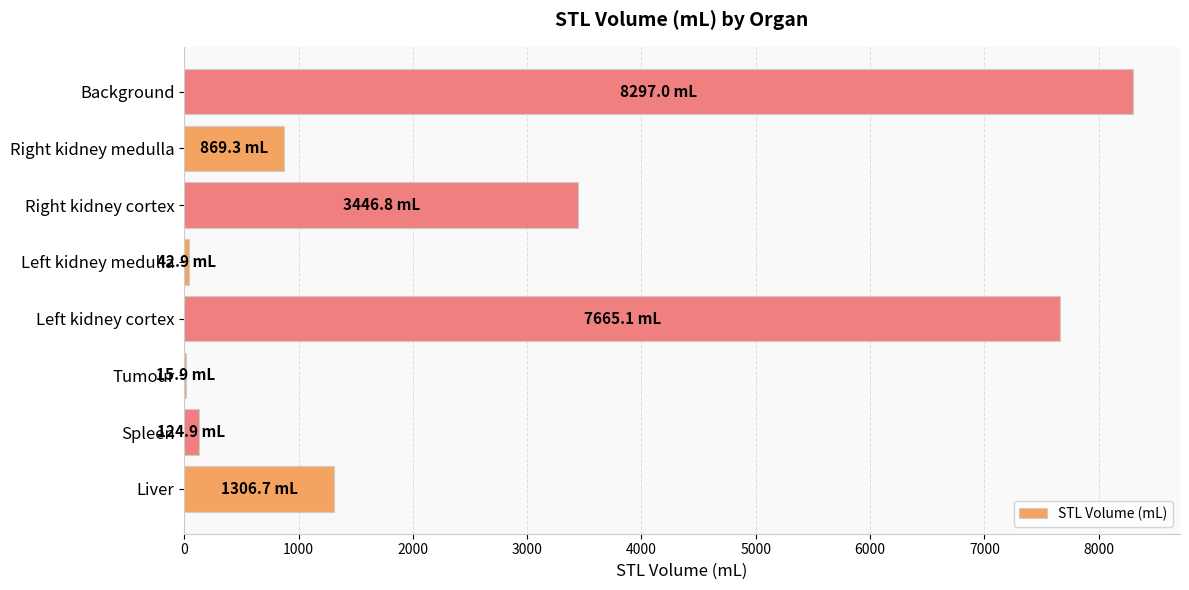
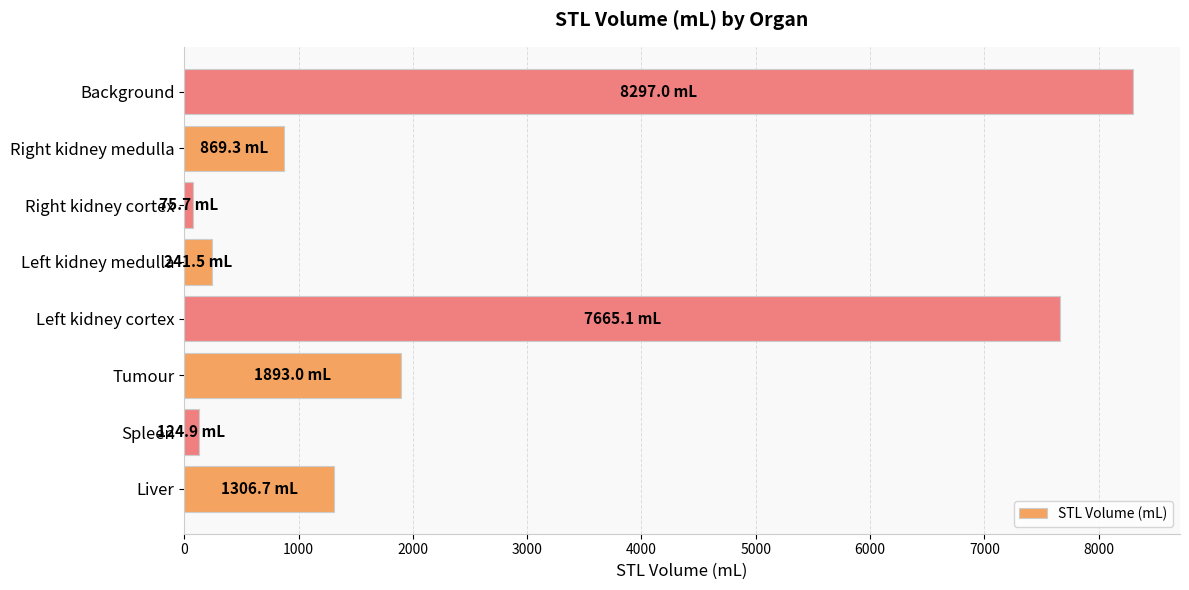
  {
    "Background": 8297.0,
    "Right kidney medulla": 869.3,
-   "Right kidney cortex": 3446.8,
-   "Left kidney medulla": 42.9,
+   "Right kidney cortex": 75.7,
+   "Left kidney medulla": 241.5,
    "Left kidney cortex": 7665.1,
-   "Tumour": 15.9,
+   "Tumour": 1893.0,
    "Spleen": 124.9,
    "Liver": 1306.7
  }
